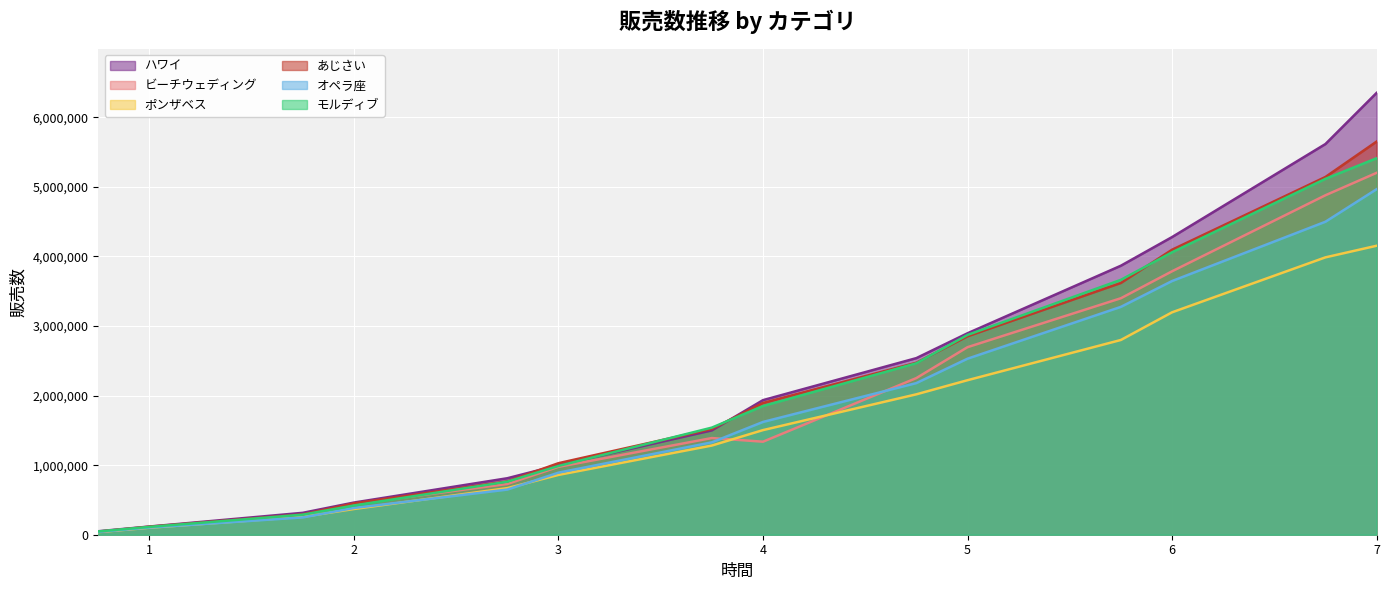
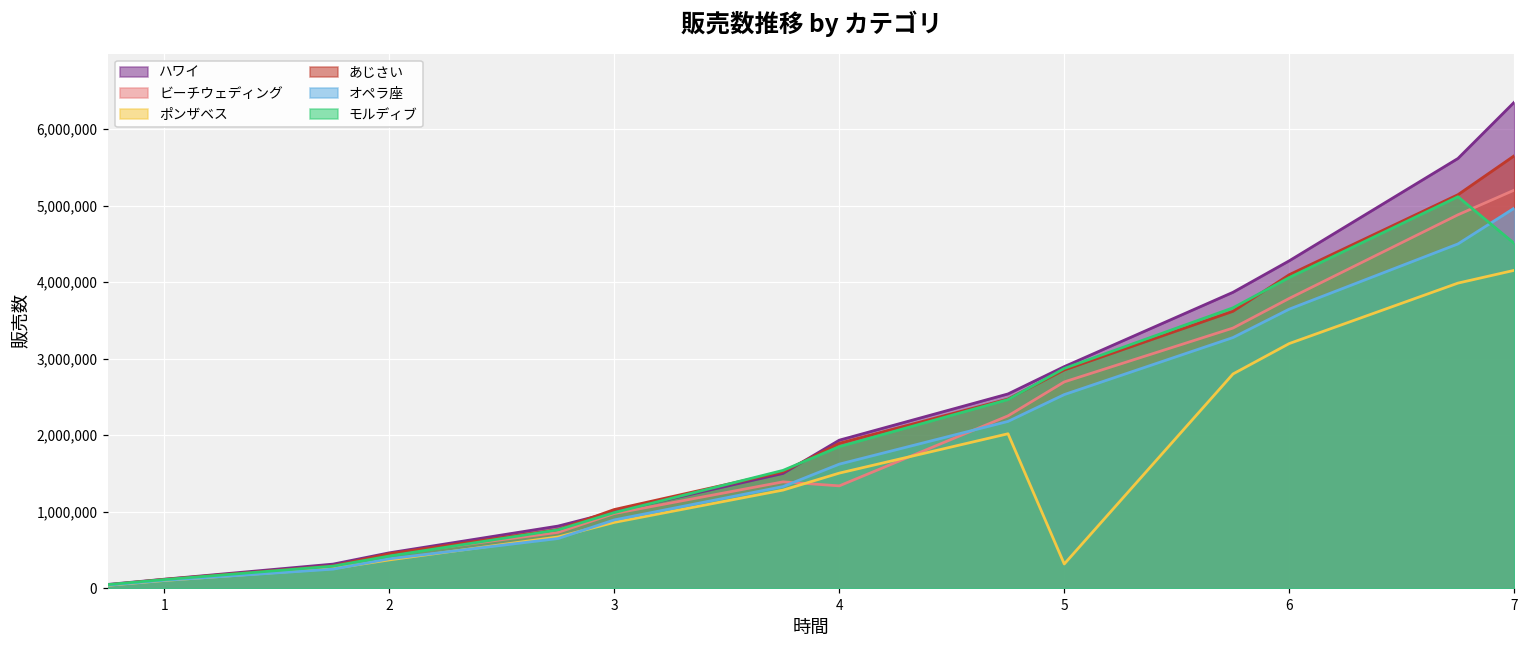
  {
    "ハワイ": {
      "4": "1,900,000",
      "6": "4,300,000",
      "7": "6,400,000"
    },
    "ビーチウェディング": {
      "4": "1,300,000",
      "5": "2,700,000",
      "6": "3,800,000",
      "7": "5,200,000"
    },
    "ポンザベス": {
      "4": "1,500,000",
-     "5": "2,200,000",
+     "5": "300,000",
      "6": "3,200,000",
      "7": "4,200,000"
    },
    "あじさい": {
      "4": "1,900,000",
      "6": "4,100,000",
      "7": "5,700,000"
    },
    "オペラ座": {
      "4": "1,600,000",
      "5": "2,500,000",
      "6": "3,600,000",
      "7": "5,000,000"
    },
    "モルディブ": {
      "4": "1,900,000",
      "6": "4,100,000",
-     "7": "5,400,000"
+     "7": "4,500,000"
    }
  }
